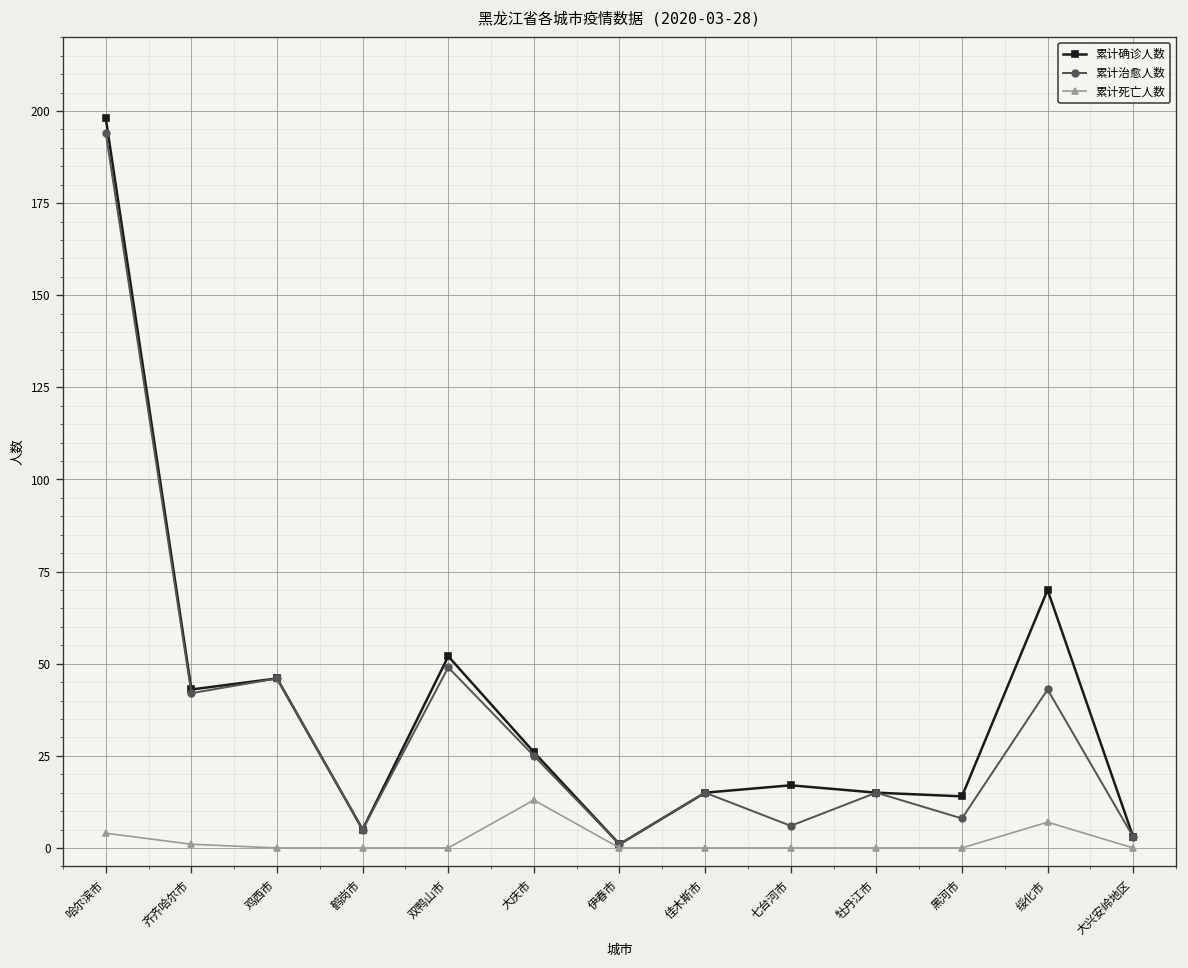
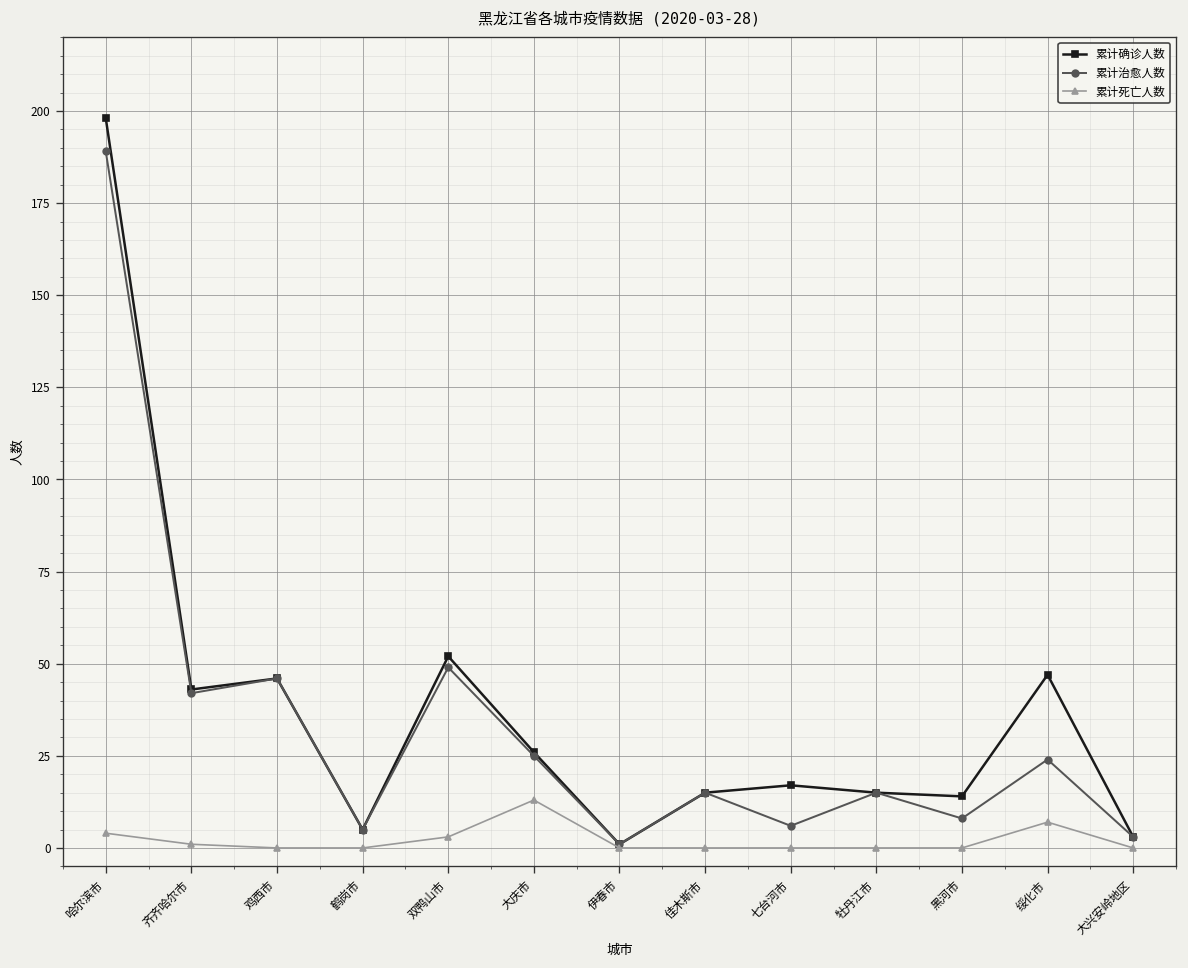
  {
    "累计确诊人数": {
      "哈尔滨市": 198,
      "齐齐哈尔市": 43,
      "双鸭山市": 52,
      "大庆市": 26,
      "七台河市": 17,
      "黑河市": 14,
-     "绥化市": 70
+     "绥化市": 47
    },
    "累计治愈人数": {
-     "哈尔滨市": 194,
+     "哈尔滨市": 189,
      "齐齐哈尔市": 42,
      "双鸭山市": 49,
      "大庆市": 25,
      "七台河市": 6,
      "黑河市": 8,
-     "绥化市": 43
+     "绥化市": 24
    },
    "累计死亡人数": {
      "哈尔滨市": 4,
      "齐齐哈尔市": 1,
      "鸡西市": 0,
      "鹤岗市": 0,
-     "双鸭山市": 0,
+     "双鸭山市": 3,
      "大庆市": 13,
      "伊春市": 0,
      "佳木斯市": 0,
      "七台河市": 0,
      "牡丹江市": 0,
      "黑河市": 0,
      "绥化市": 7,
      "大兴安岭地区": 0
    }
  }
